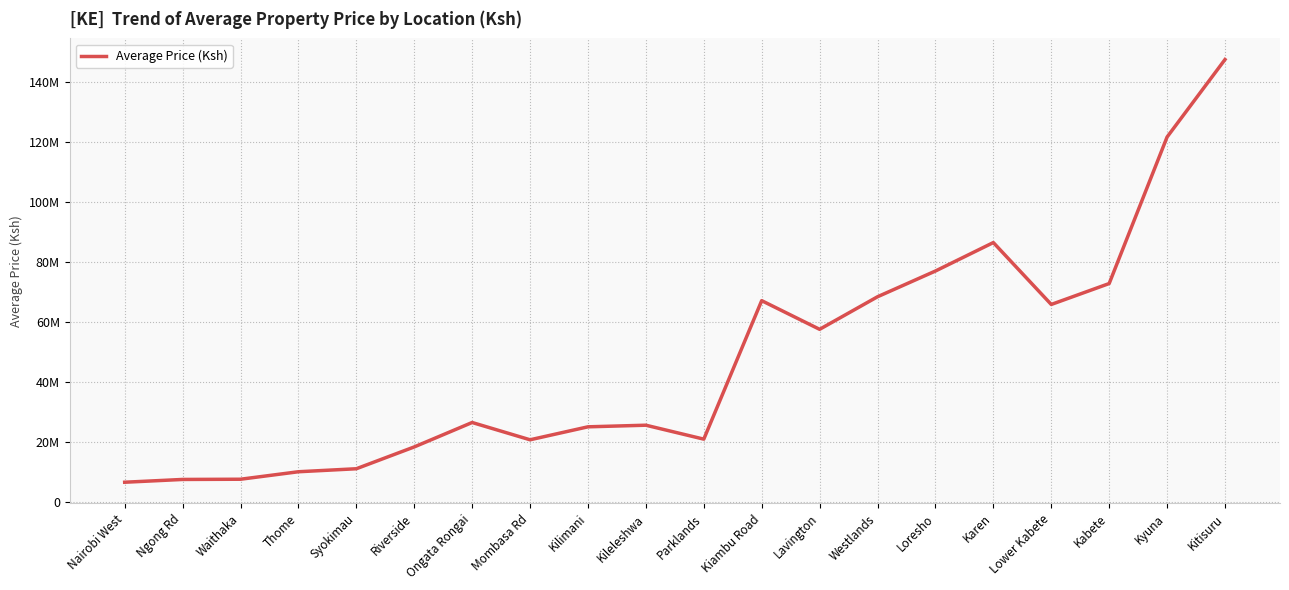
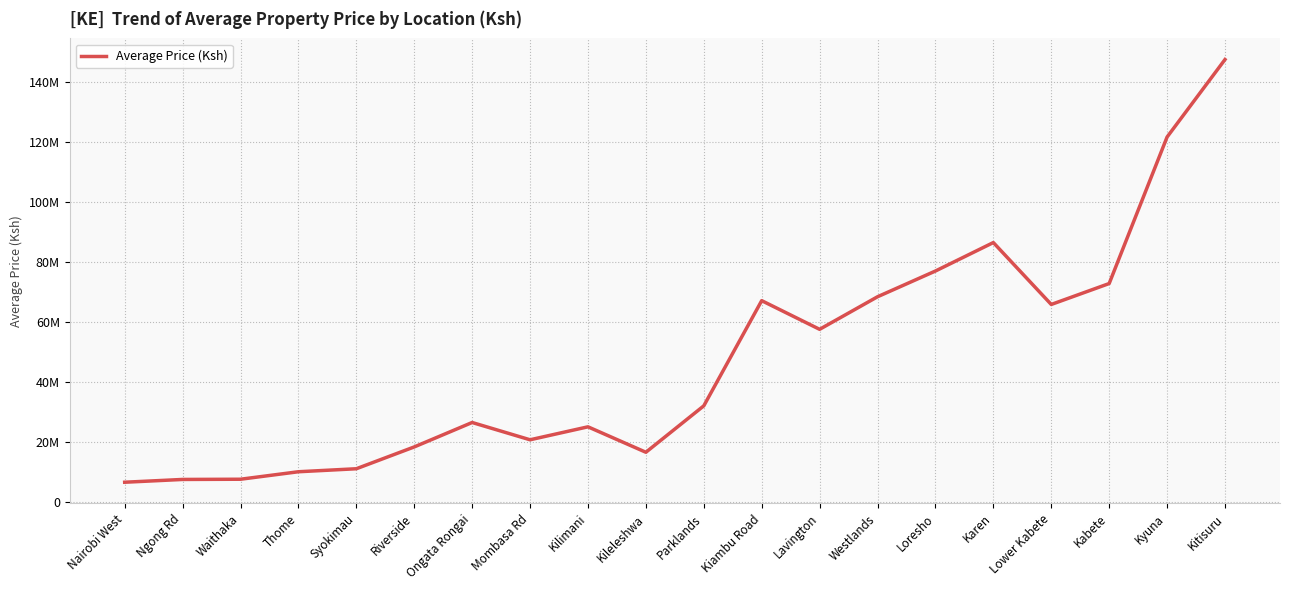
  {
    "Nairobi West": 7000000,
    "Ngong Rd": 7000000,
    "Waithaka": 8000000,
    "Thome": 10000000,
    "Syokimau": 11000000,
    "Riverside": 18000000,
    "Ongata Rongai": 26000000,
    "Mombasa Rd": 21000000,
    "Kilimani": 25000000,
-   "Kileleshwa": 26000000,
-   "Parklands": 21000000,
+   "Kileleshwa": 17000000,
+   "Parklands": 32000000,
    "Kiambu Road": 67000000,
    "Lavington": 58000000,
    "Westlands": 68000000,
    "Loresho": 77000000,
    "Karen": 87000000,
    "Lower Kabete": 66000000,
    "Kabete": 73000000,
    "Kyuna": 122000000,
    "Kitisuru": 148000000
  }
